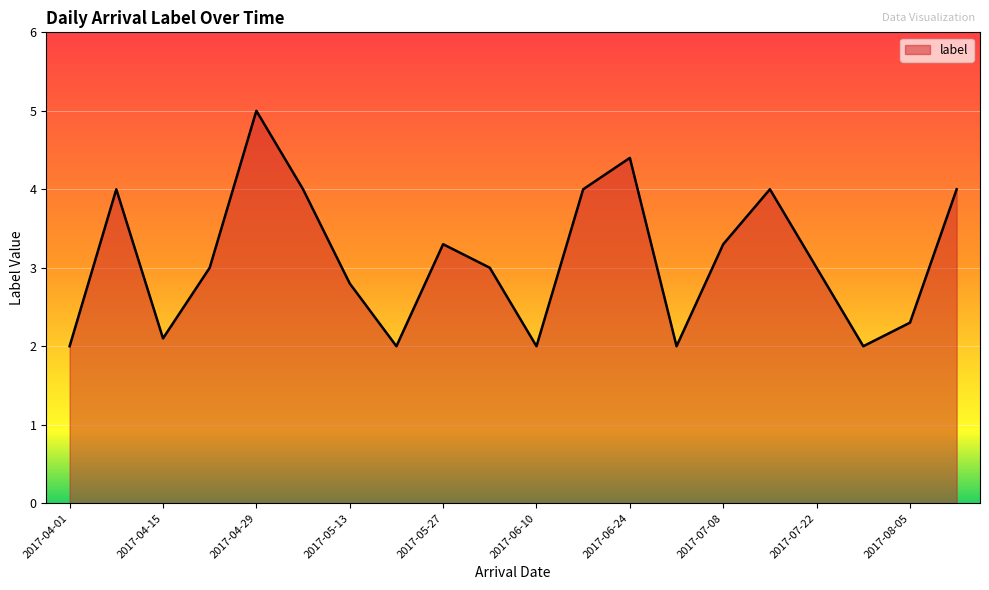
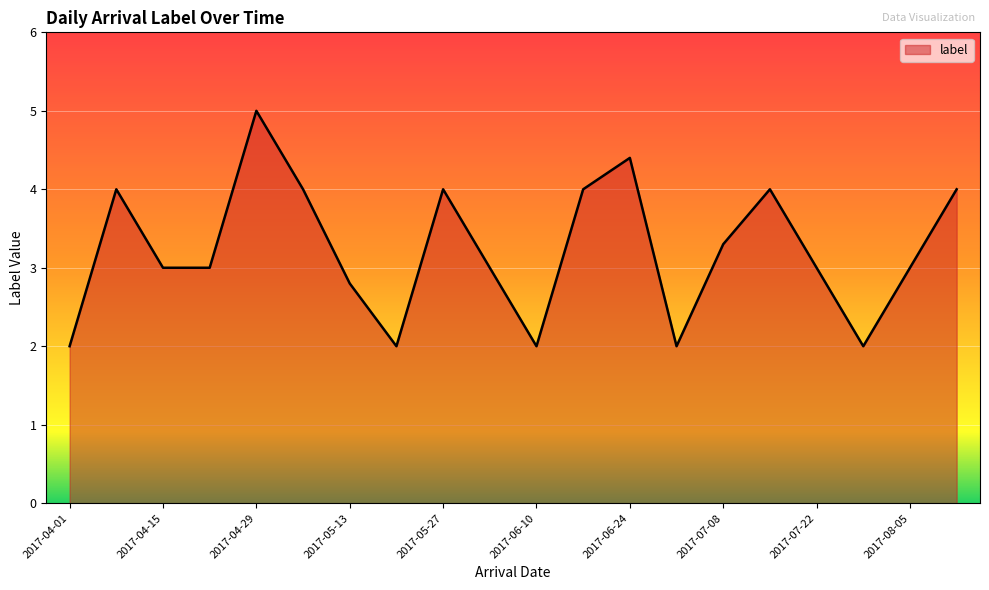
  {
    "2017-04-01": 2.0,
-   "2017-04-15": 2.1,
+   "2017-04-15": 3.0,
    "2017-04-29": 5.0,
    "2017-05-13": 2.8,
-   "2017-05-27": 3.3,
+   "2017-05-27": 4.0,
    "2017-06-10": 2.0,
    "2017-06-24": 4.4,
    "2017-07-08": 3.3,
    "2017-07-22": 3.0,
-   "2017-08-05": 2.3
+   "2017-08-05": 3.0
  }
